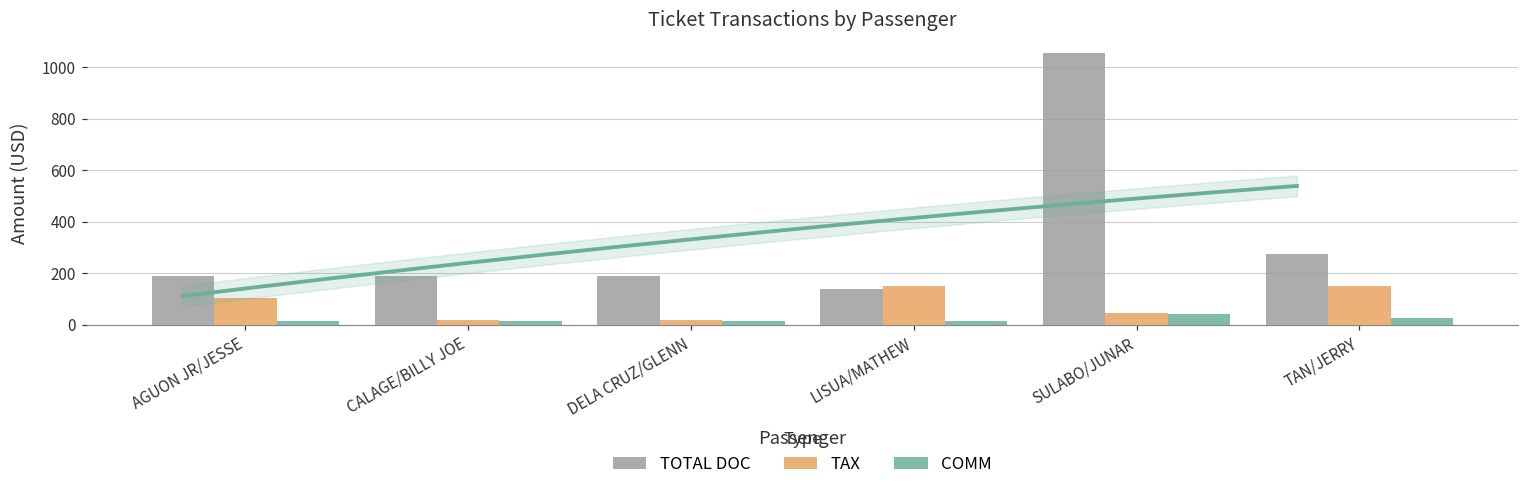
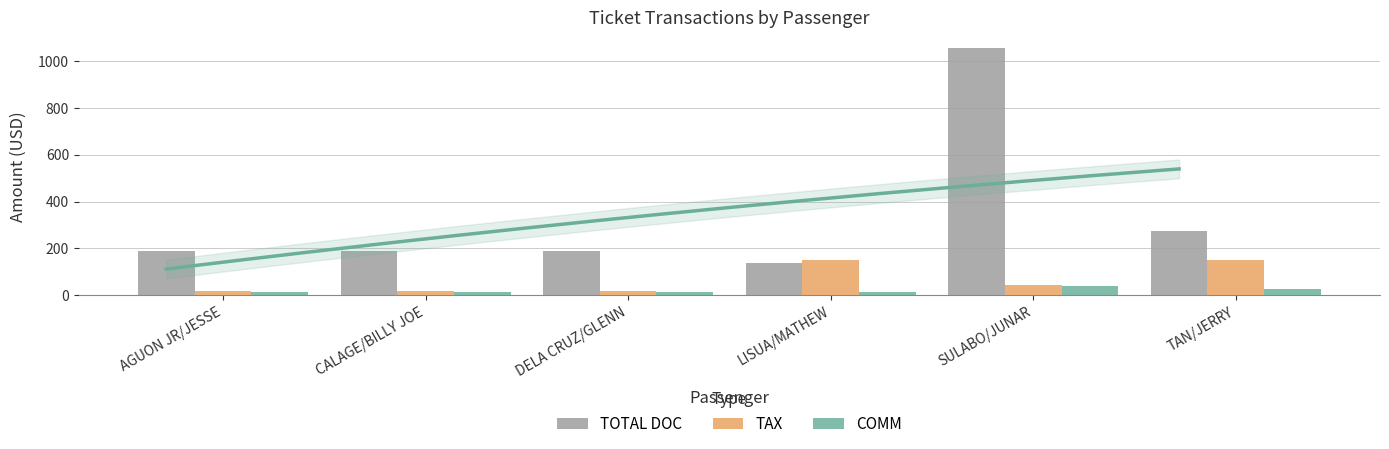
  {
    "TAX": {
-     "AGUON JR/JESSE": 100,
+     "AGUON JR/JESSE": 20,
      "CALAGE/BILLY JOE": 20,
      "DELA CRUZ/GLENN": 20,
      "LISUA/MATHEW": 150,
      "SULABO/JUNAR": 40,
      "TAN/JERRY": 150
    }
  }
